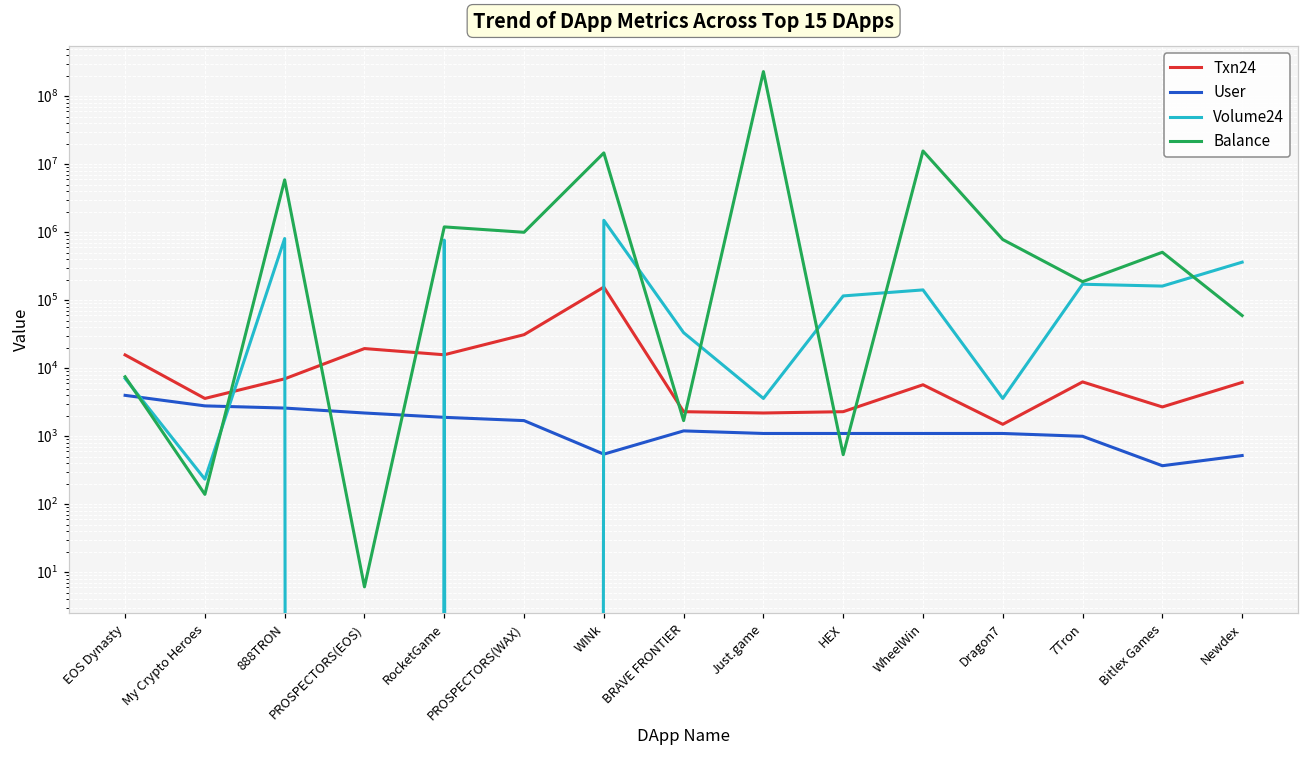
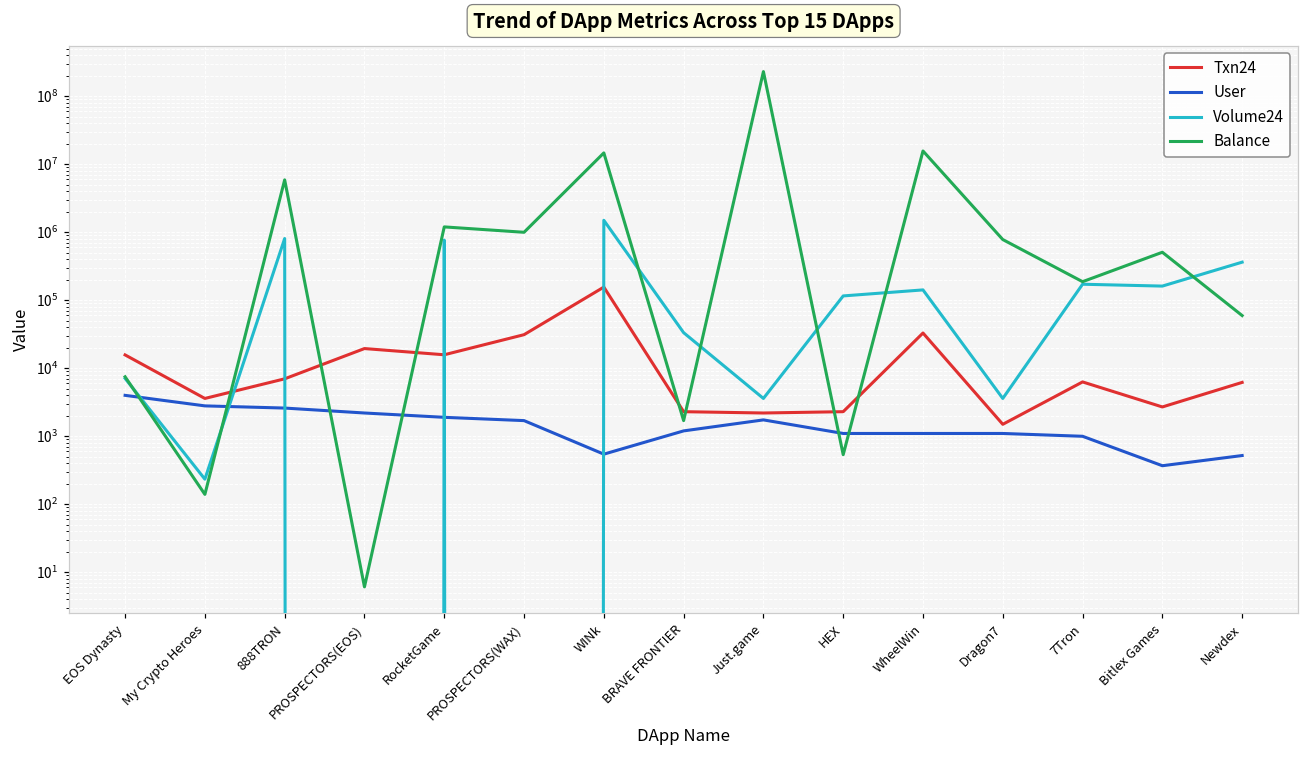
  {
    "Txn24": {
      "EOS Dynasty": 16000,
      "My Crypto Heroes": 4000,
      "888TRON": 7000,
      "PROSPECTORS(EOS)": 20000,
      "RocketGame": 16000,
      "PROSPECTORS(WAX)": 30000,
      "WINk": 160000,
      "BRAVE FRONTIER": 2300,
      "Just.game": 2200,
      "HEX": 2300,
-     "WheelWin": 6000,
+     "WheelWin": 30000,
      "Dragon7": 1500,
      "7Tron": 6000,
      "Bitlex Games": 3000,
      "Newdex": 6000
    },
    "User": {
      "EOS Dynasty": 4000,
      "My Crypto Heroes": 3000,
      "888TRON": 2600,
      "PROSPECTORS(EOS)": 2200,
      "RocketGame": 1900,
      "PROSPECTORS(WAX)": 1700,
      "WINk": 500,
      "BRAVE FRONTIER": 1200,
-     "Just.game": 1100,
+     "Just.game": 1700,
      "HEX": 1100,
      "WheelWin": 1100,
      "Dragon7": 1100,
      "7Tron": 1000,
      "Bitlex Games": 400,
      "Newdex": 500
    },
    "Volume24": {
      "My Crypto Heroes": 230,
      "888TRON": 800000,
      "RocketGame": 800000,
      "WINk": 1500000,
      "BRAVE FRONTIER": 30000,
      "Just.game": 4000,
      "HEX": 120000,
      "WheelWin": 140000,
      "Dragon7": 4000,
      "Bitlex Games": 160000,
      "Newdex": 400000
    },
    "Balance": {
      "My Crypto Heroes": 140,
      "888TRON": 6000000,
      "PROSPECTORS(EOS)": 6,
      "RocketGame": 1200000,
      "PROSPECTORS(WAX)": 1000000,
      "WINk": 15000000,
      "BRAVE FRONTIER": 1700,
      "Just.game": 230000000,
      "HEX": 500,
      "WheelWin": 16000000,
      "Dragon7": 800000,
      "Bitlex Games": 500000,
      "Newdex": 60000
    }
  }
